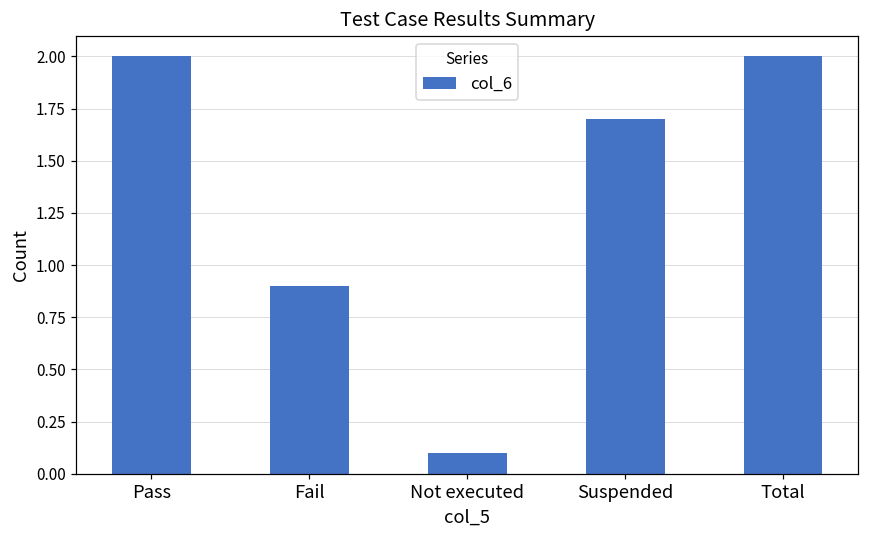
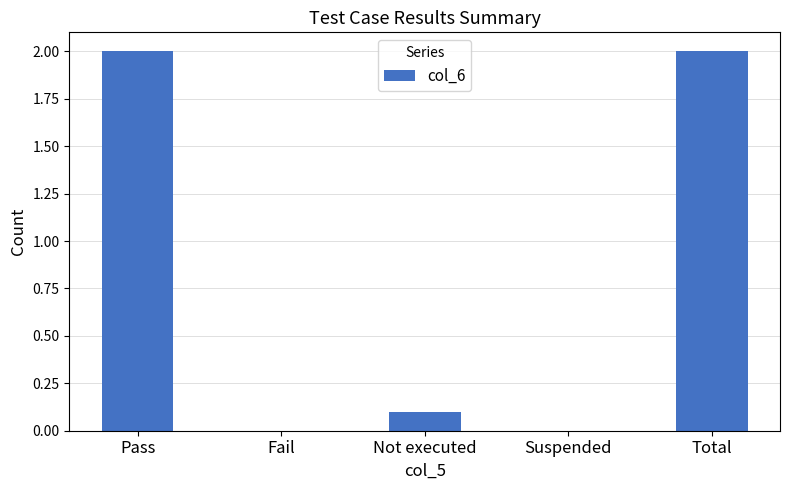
  {
    "Pass": 2.0,
-   "Fail": 0.9,
+   "Fail": 0.0,
    "Not executed": 0.1,
-   "Suspended": 1.7,
+   "Suspended": 0.0,
    "Total": 2.0
  }
